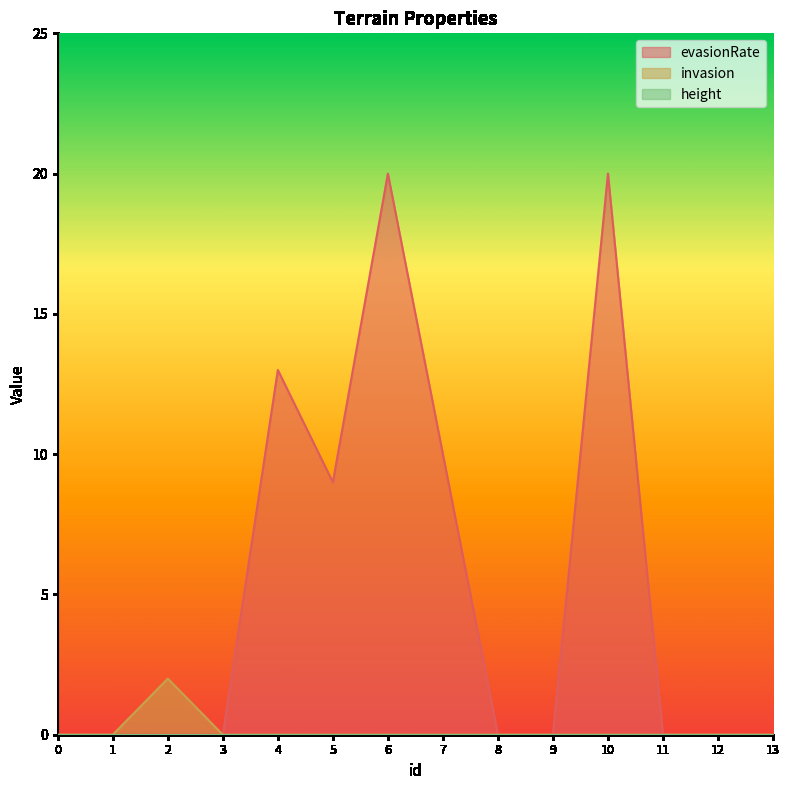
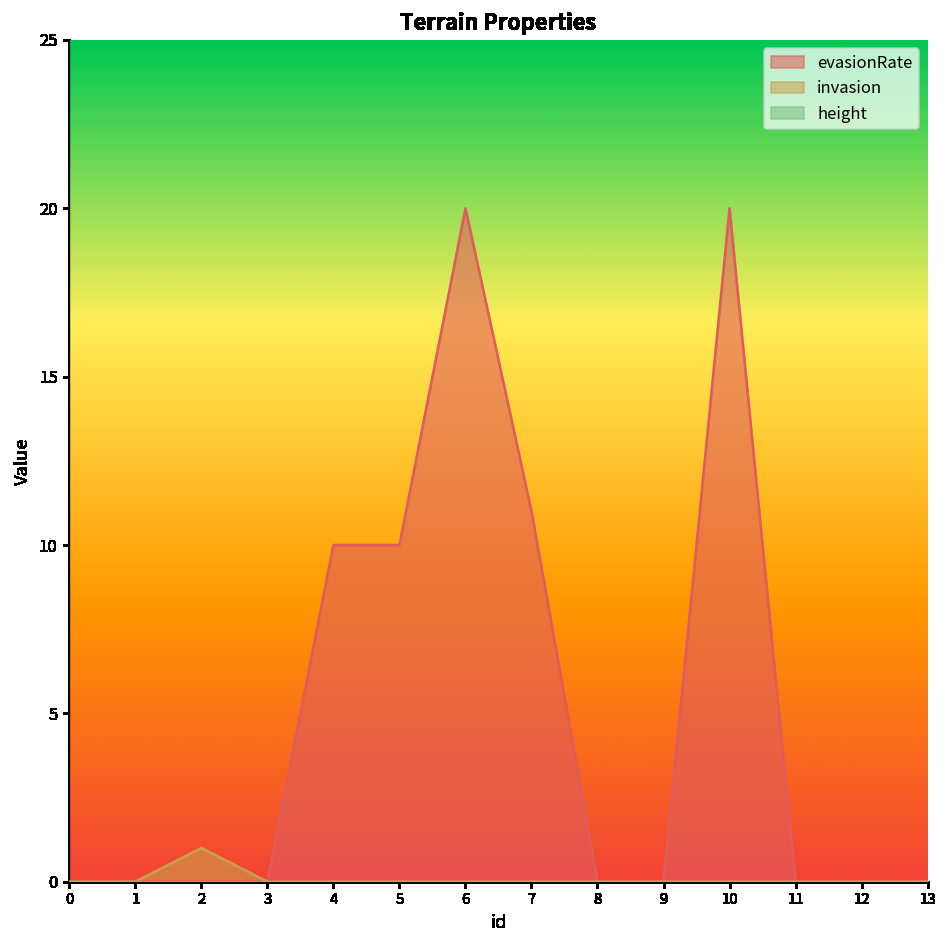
  {
    "evasionRate": {
-     "4": 13,
-     "5": 9,
+     "4": 10,
+     "5": 10,
      "6": 20,
-     "7": 10,
+     "7": 11,
      "10": 20
    },
    "invasion": {
-     "2": 2
+     "2": 1
    }
  }
